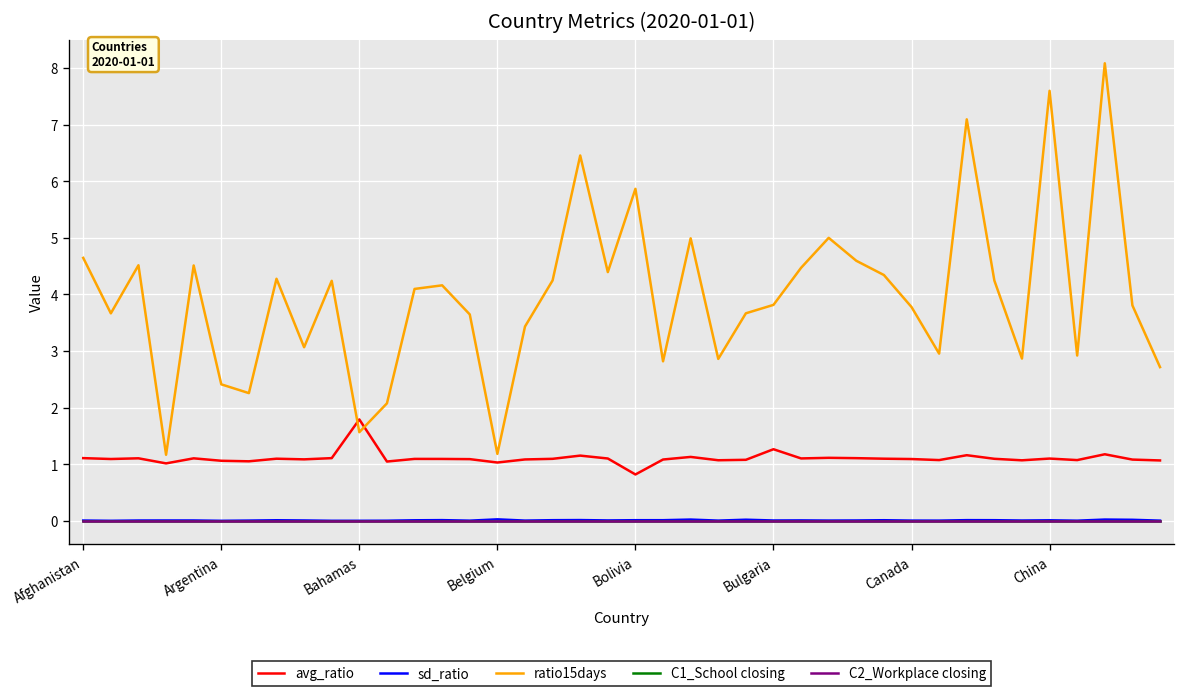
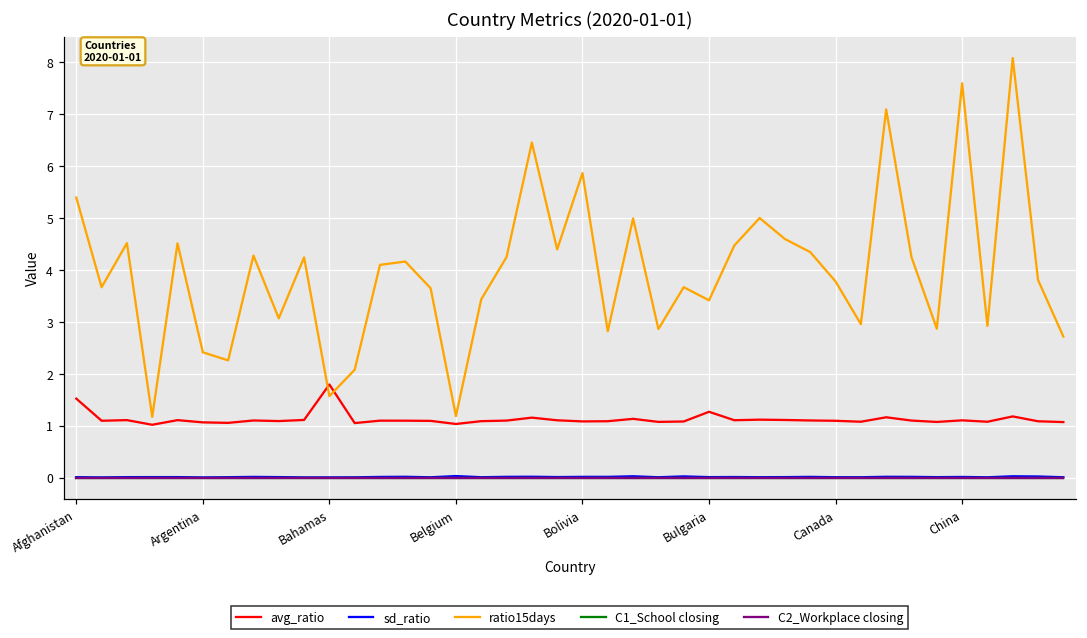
  {
    "avg_ratio": {
-     "Afghanistan": 1.1,
+     "Afghanistan": 1.5,
      "Argentina": 1.1,
      "Bahamas": 1.8,
      "Belgium": 1.0,
-     "Bolivia": 0.8,
+     "Bolivia": 1.1,
      "Bulgaria": 1.3,
      "Canada": 1.1,
      "China": 1.1
    },
    "ratio15days": {
-     "Afghanistan": 4.6,
+     "Afghanistan": 5.4,
      "Argentina": 2.4,
      "Bahamas": 1.6,
      "Belgium": 1.2,
      "Bolivia": 5.9,
-     "Bulgaria": 3.8,
+     "Bulgaria": 3.4,
      "Canada": 3.8,
      "China": 7.6
    }
  }
